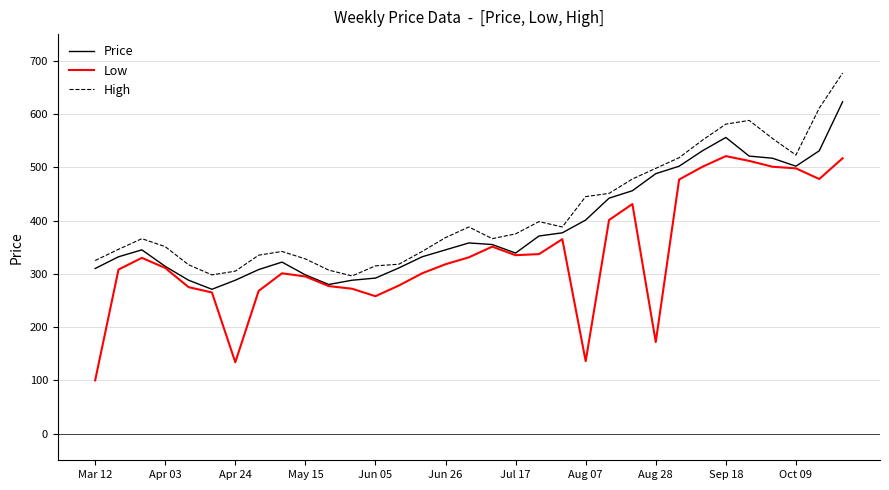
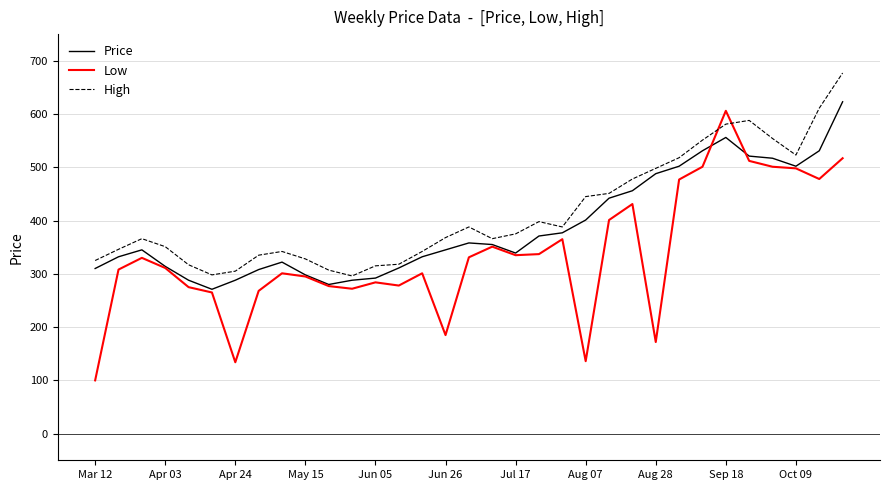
  {
    "Low": {
      "Mar 12": 100,
      "Apr 24": 130,
-     "Jun 05": 260,
-     "Jun 26": 320,
+     "Jun 05": 280,
+     "Jun 26": 190,
      "Aug 07": 140,
      "Aug 28": 170,
-     "Sep 18": 520
+     "Sep 18": 610
    }
  }
